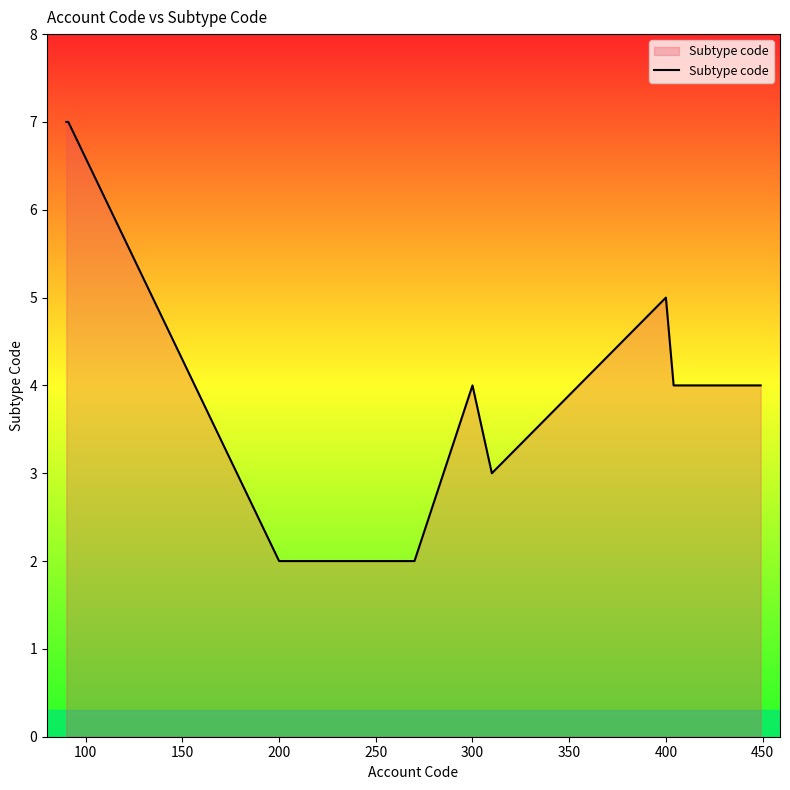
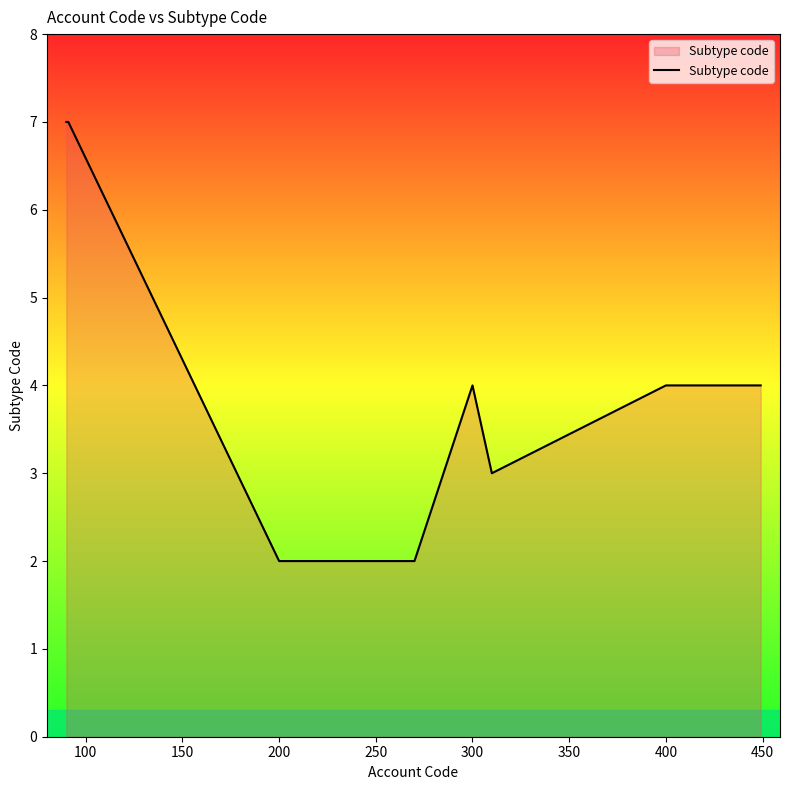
  {
    "200": 2,
    "300": 4,
-   "400": 5
+   "400": 4
  }
